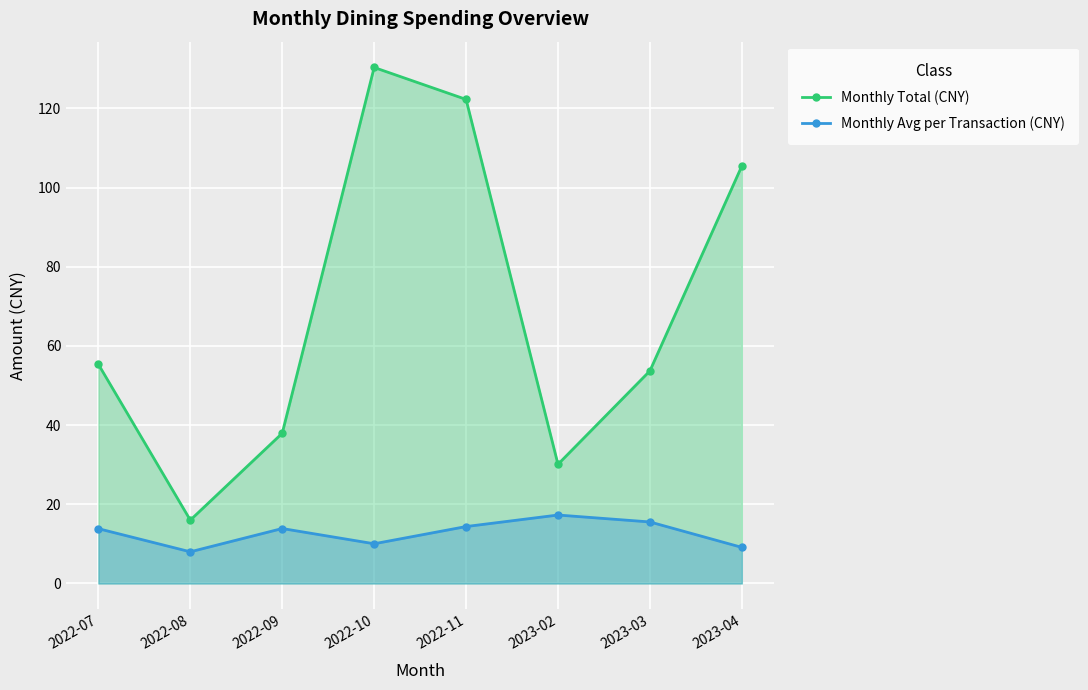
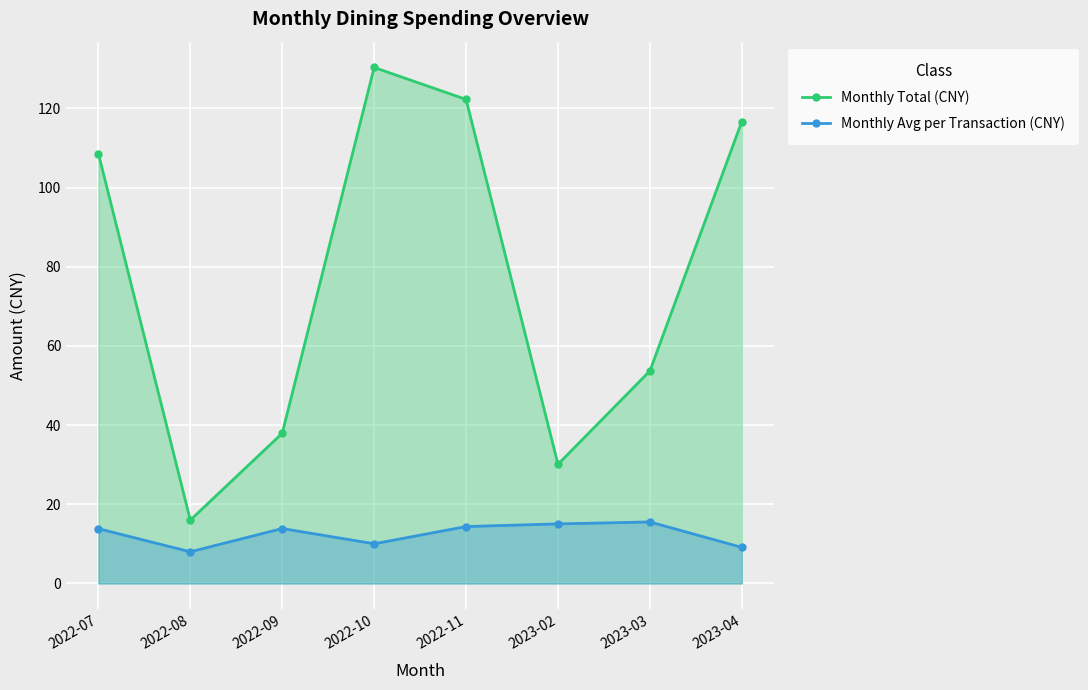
  {
    "Monthly Total (CNY)": {
-     "2022-07": 55,
+     "2022-07": 109,
      "2022-08": 16,
      "2022-09": 38,
      "2022-10": 130,
      "2022-11": 122,
      "2023-02": 30,
      "2023-03": 54,
-     "2023-04": 105
+     "2023-04": 117
    },
    "Monthly Avg per Transaction (CNY)": {
      "2022-07": 14,
      "2022-08": 8,
      "2022-09": 14,
      "2022-10": 10,
      "2022-11": 14,
-     "2023-02": 17,
+     "2023-02": 15,
      "2023-03": 16,
      "2023-04": 9
    }
  }
